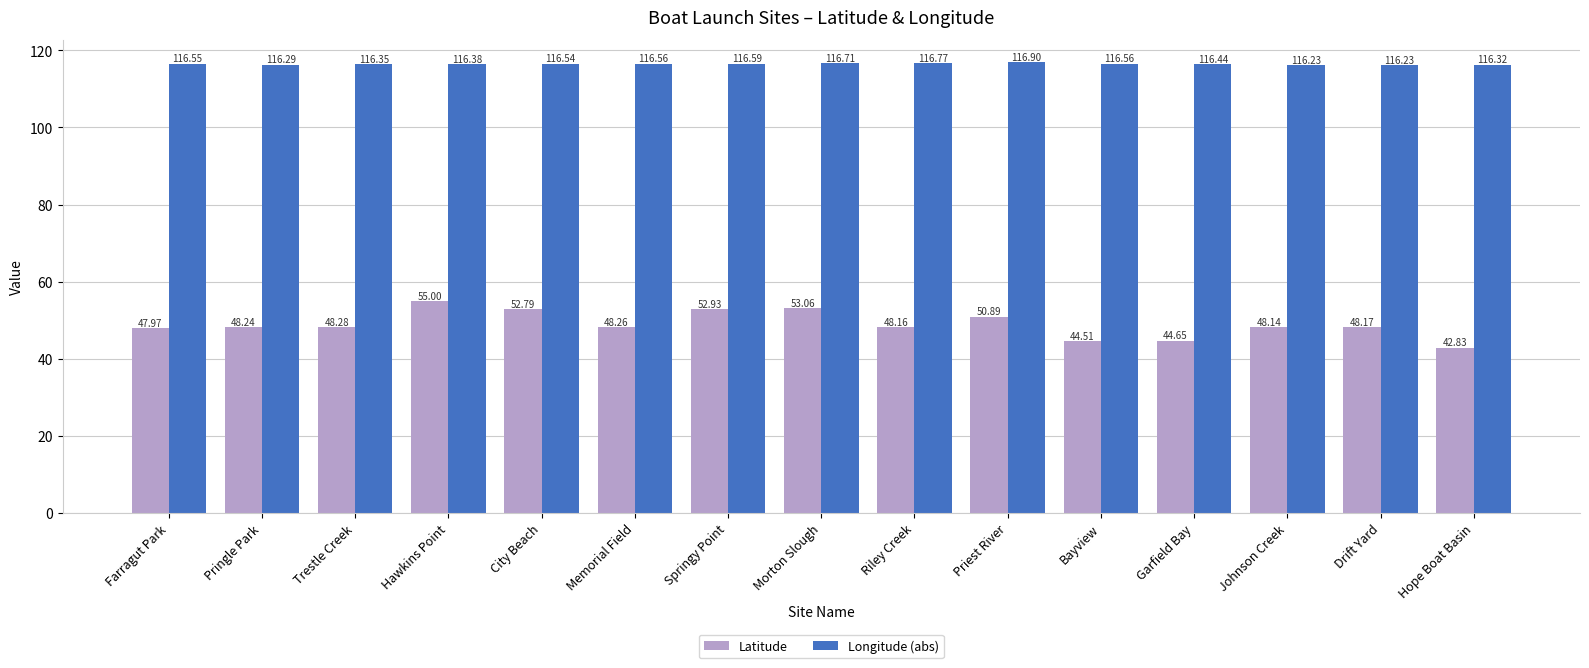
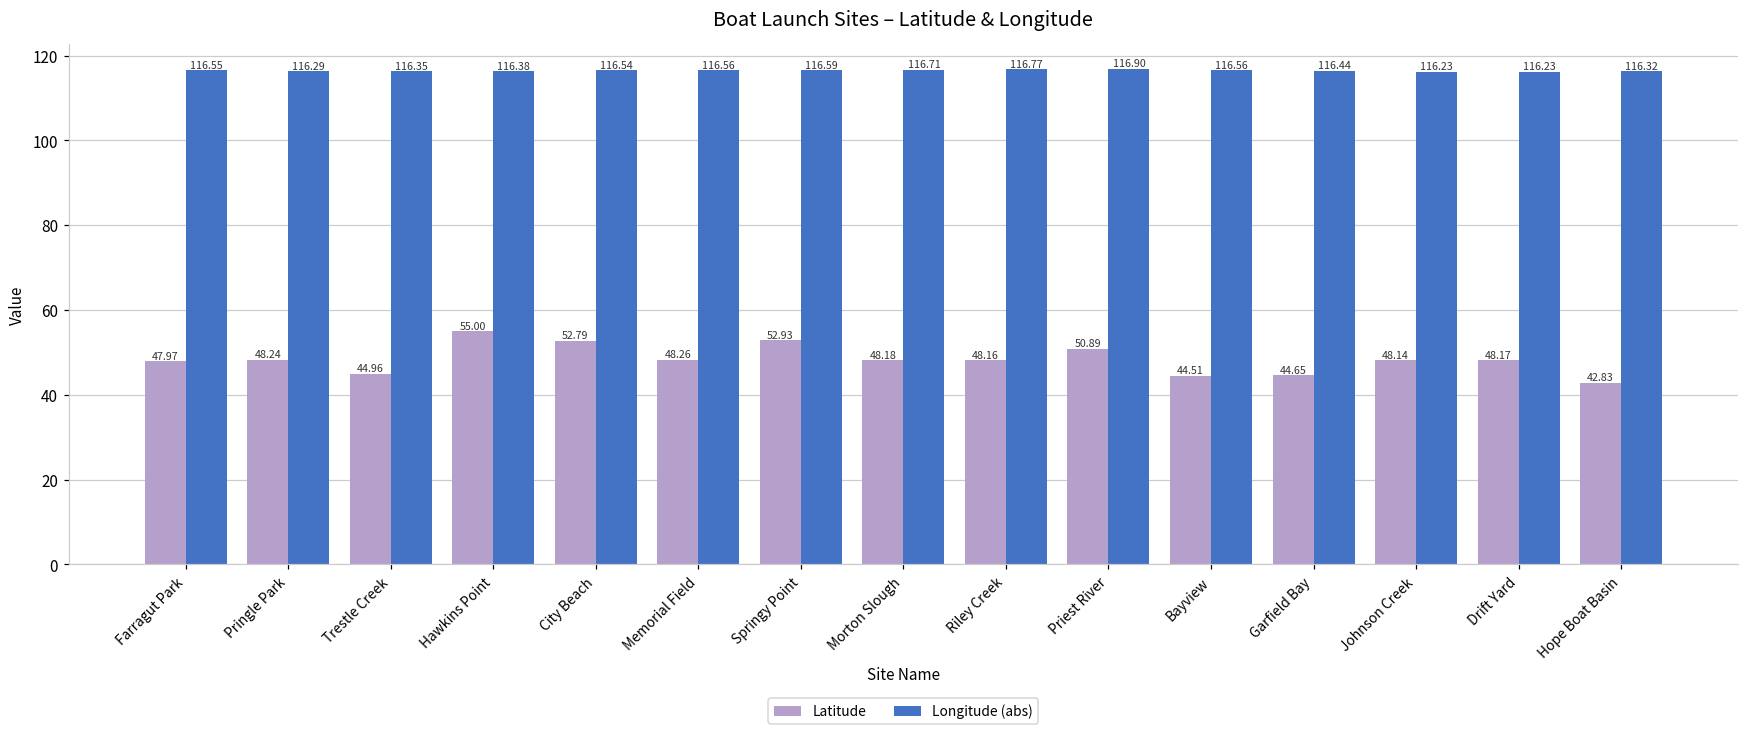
  {
    "Latitude": {
      "Farragut Park": 47.97,
      "Pringle Park": 48.24,
-     "Trestle Creek": 48.28,
+     "Trestle Creek": 44.96,
      "Hawkins Point": 55.00,
      "City Beach": 52.79,
      "Memorial Field": 48.26,
      "Springy Point": 52.93,
-     "Morton Slough": 53.06,
+     "Morton Slough": 48.18,
      "Riley Creek": 48.16,
      "Priest River": 50.89,
      "Bayview": 44.51,
      "Garfield Bay": 44.65,
      "Johnson Creek": 48.14,
      "Drift Yard": 48.17,
      "Hope Boat Basin": 42.83
    },
    "Longitude (abs)": {
      "Farragut Park": 116.55,
      "Pringle Park": 116.29,
      "Trestle Creek": 116.35,
      "Hawkins Point": 116.38,
      "City Beach": 116.54,
      "Memorial Field": 116.56,
      "Springy Point": 116.59,
      "Morton Slough": 116.71,
      "Riley Creek": 116.77,
      "Priest River": 116.90,
      "Bayview": 116.56,
      "Garfield Bay": 116.44,
      "Johnson Creek": 116.23,
      "Drift Yard": 116.23,
      "Hope Boat Basin": 116.32
    }
  }
